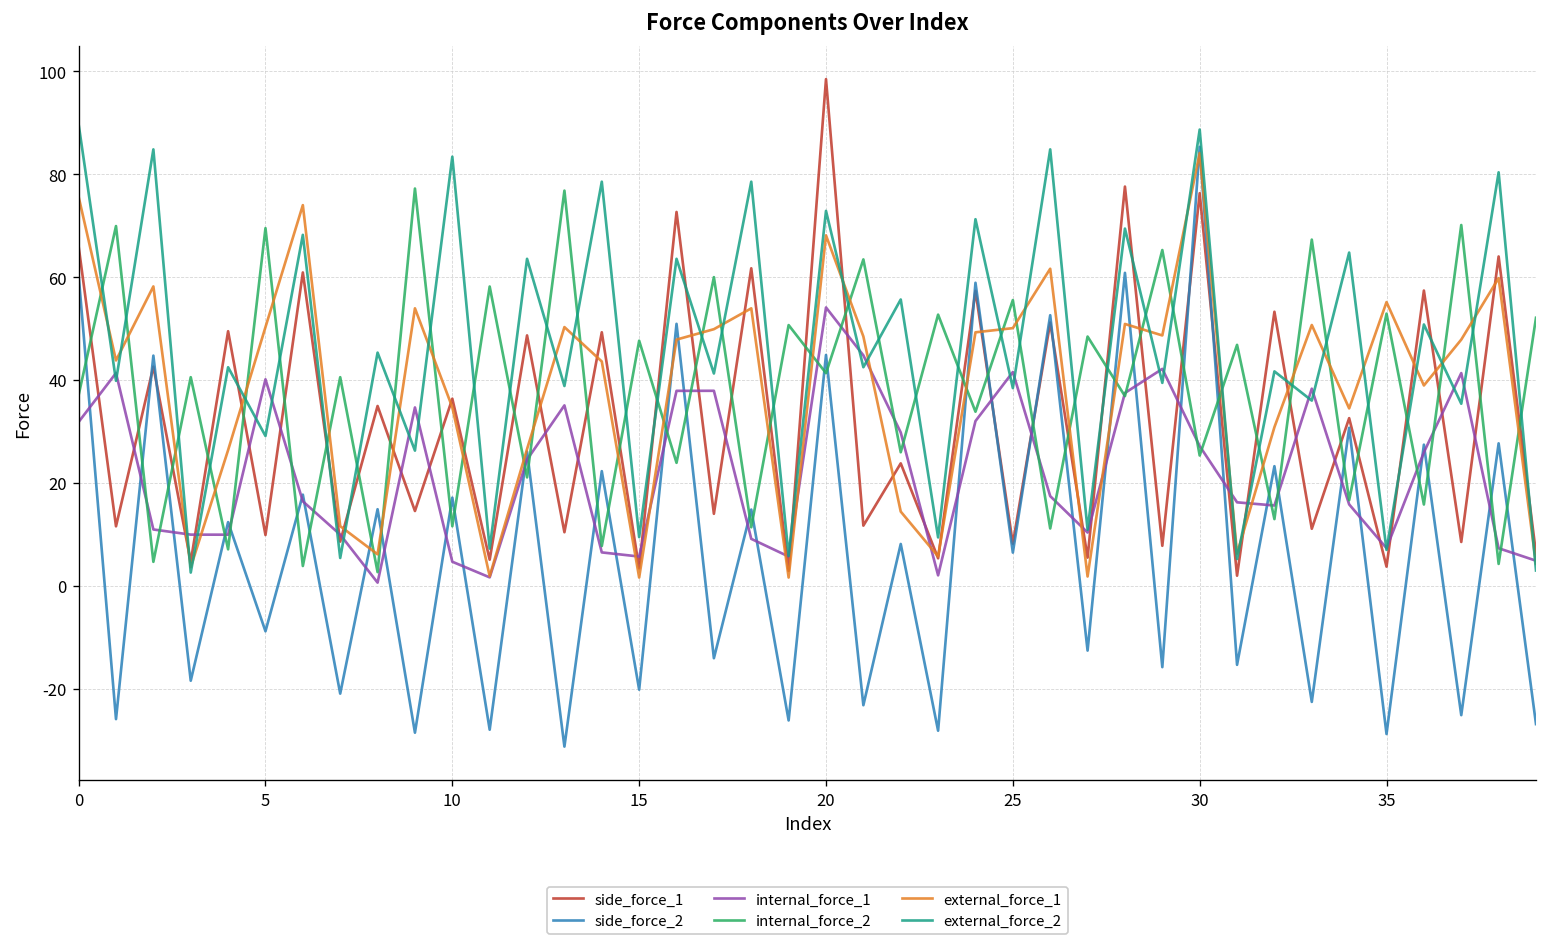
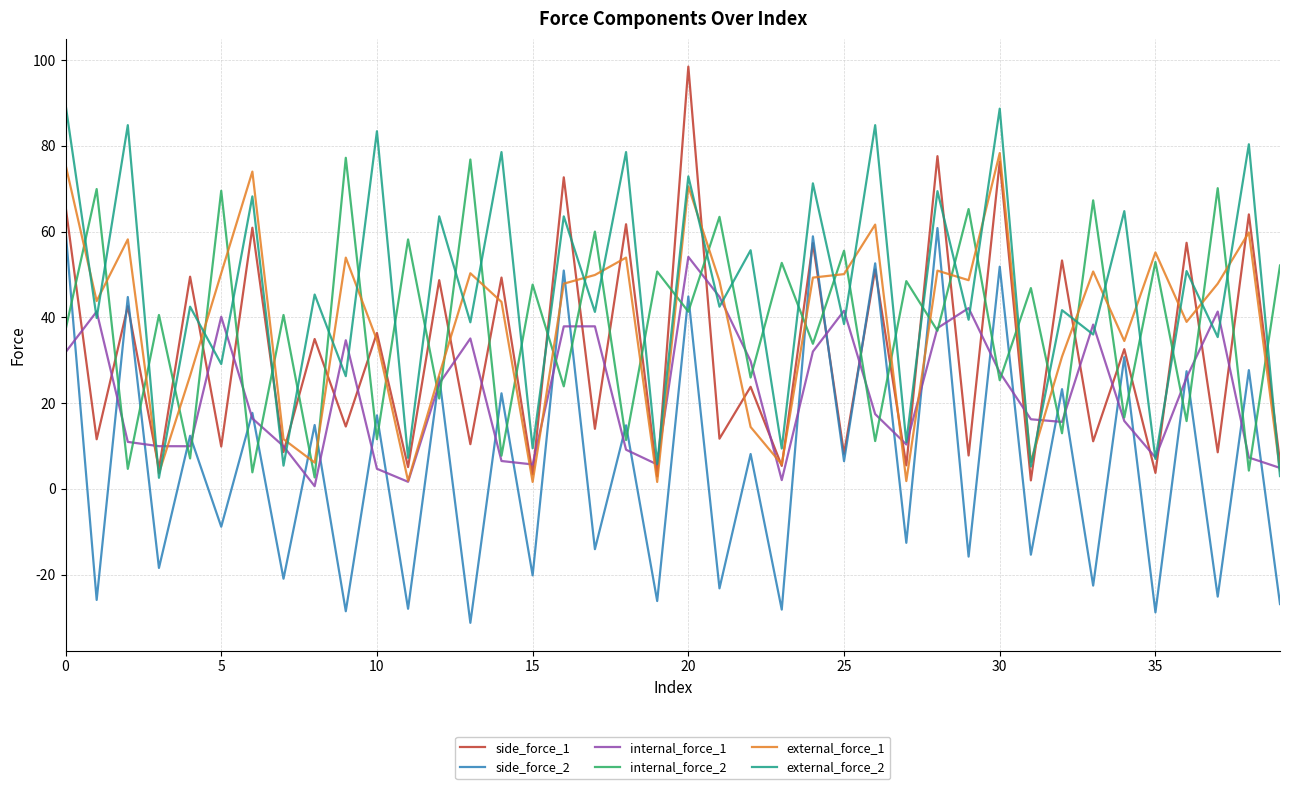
  {
    "side_force_1": {
      "0": 66,
      "5": 10,
      "10": 36,
      "15": 3,
      "20": 98,
      "25": 8,
      "30": 76,
      "35": 4
    },
    "side_force_2": {
      "0": 60,
      "5": -9,
      "10": 17,
      "15": -20,
      "20": 45,
      "25": 6,
-     "30": 85,
+     "30": 52,
      "35": -29
    },
    "internal_force_1": {
      "0": 32,
      "5": 40,
      "10": 5,
      "15": 6,
      "20": 54,
      "25": 42,
      "30": 27
    },
    "external_force_1": {
      "0": 76,
      "5": 50,
      "10": 35,
      "15": 2,
-     "20": 68,
+     "20": 71,
      "25": 50,
-     "30": 84,
+     "30": 78,
      "35": 55
    }
  }
